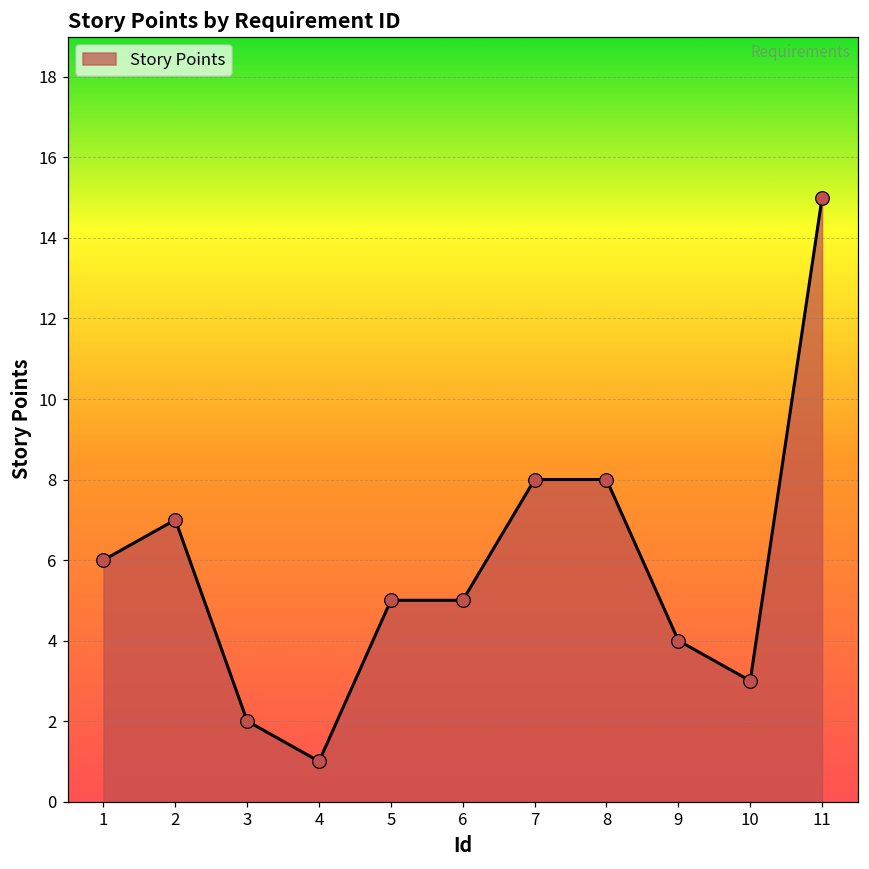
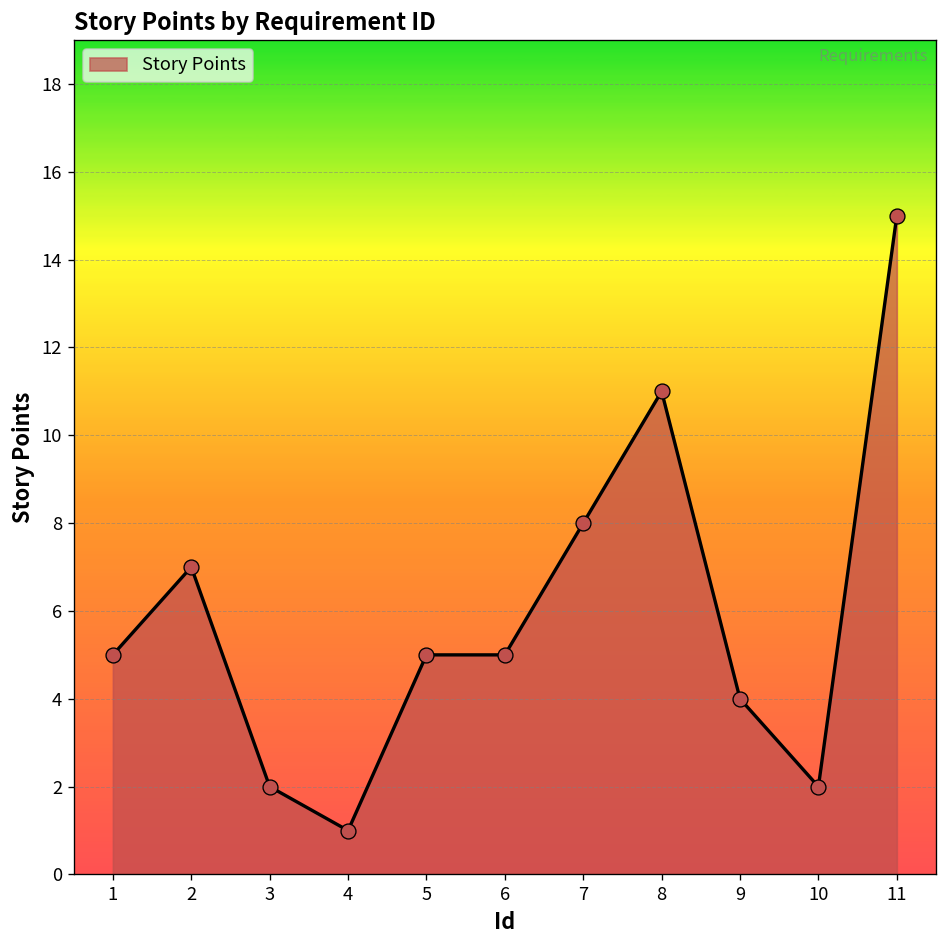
  {
-   "1": 6,
+   "1": 5,
    "2": 7,
    "3": 2,
    "4": 1,
    "5": 5,
    "6": 5,
    "7": 8,
-   "8": 8,
+   "8": 11,
    "9": 4,
-   "10": 3,
+   "10": 2,
    "11": 15
  }
